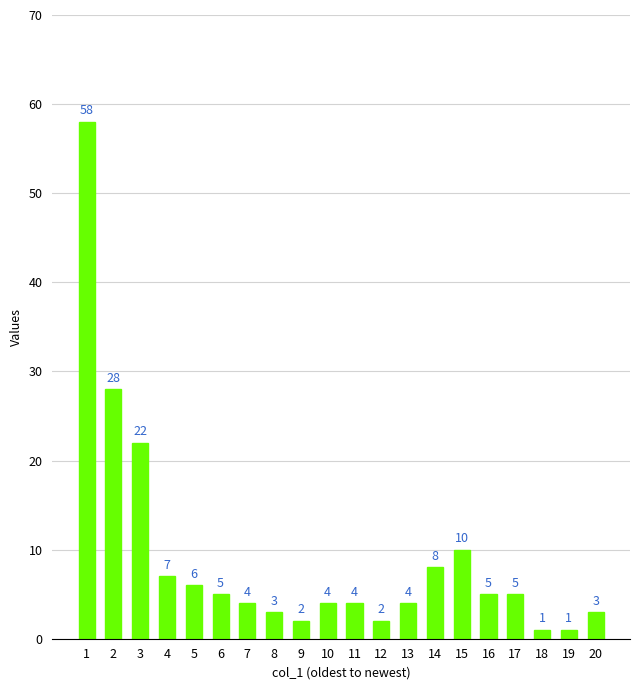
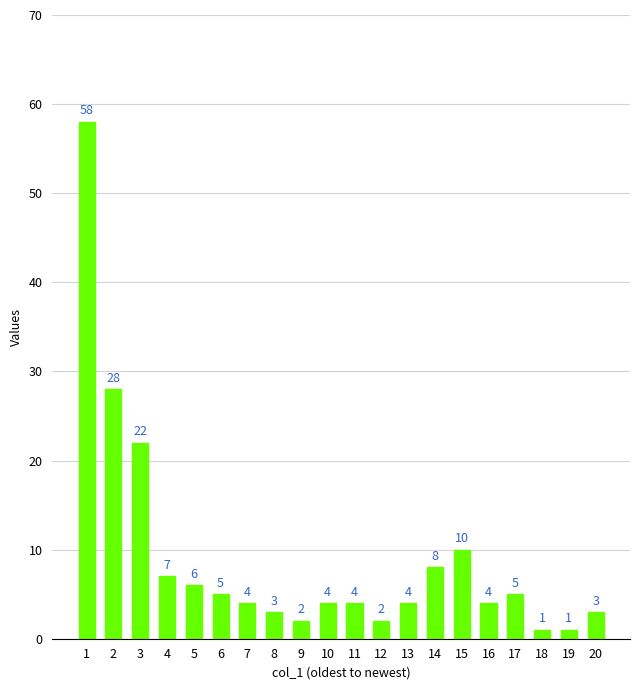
  {
    "1": 58,
    "2": 28,
    "3": 22,
    "4": 7,
    "5": 6,
    "6": 5,
    "7": 4,
    "8": 3,
    "9": 2,
    "10": 4,
    "11": 4,
    "12": 2,
    "13": 4,
    "14": 8,
    "15": 10,
-   "16": 5,
+   "16": 4,
    "17": 5,
    "18": 1,
    "19": 1,
    "20": 3
  }
